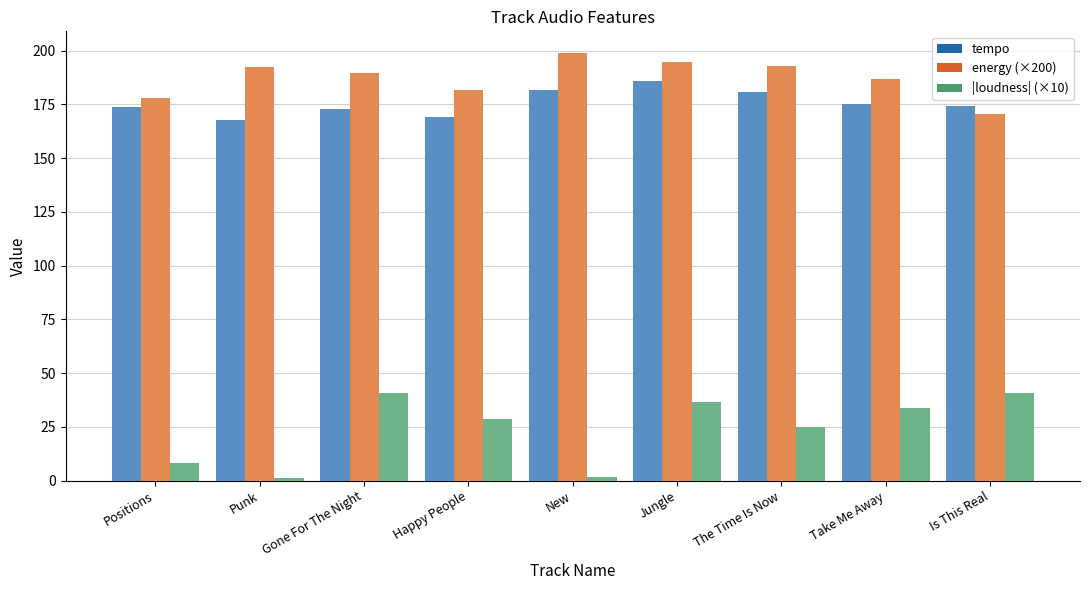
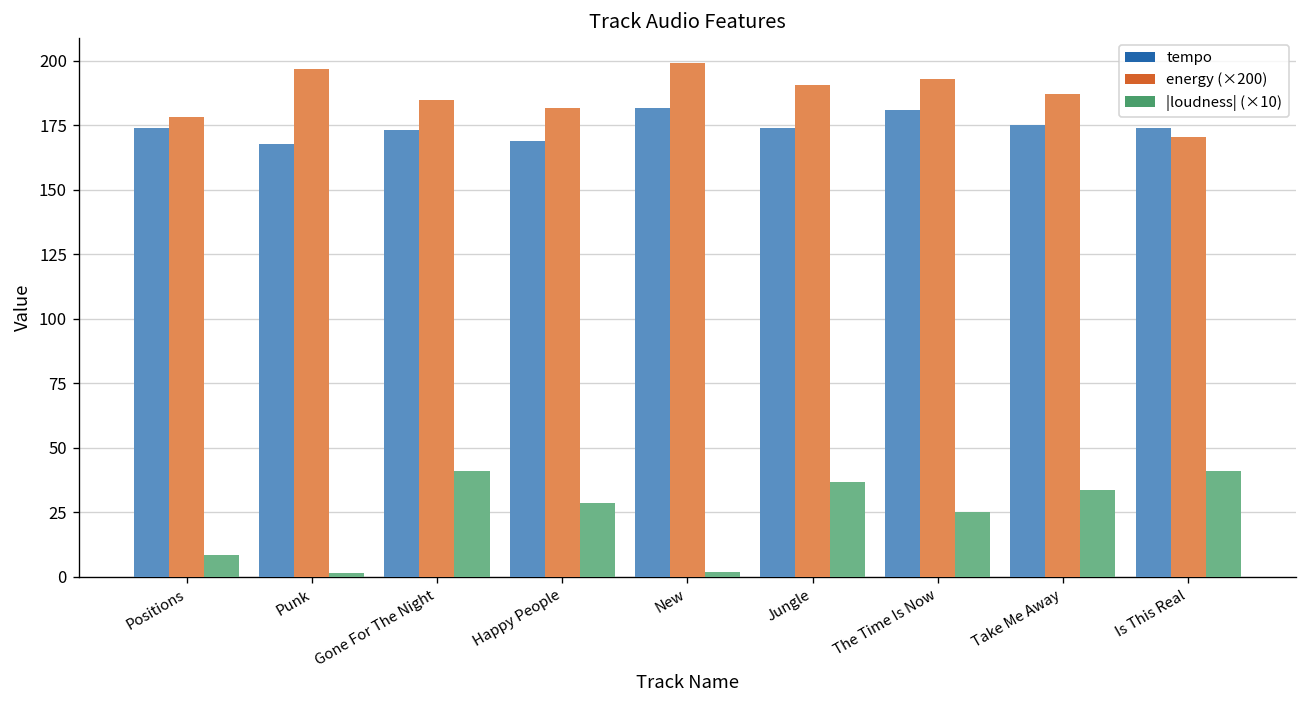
  {
    "tempo": {
      "Positions": 174,
      "Punk": 168,
      "Gone For The Night": 173,
      "Happy People": 169,
      "New": 182,
-     "Jungle": 186,
+     "Jungle": 174,
      "The Time Is Now": 181,
      "Take Me Away": 175,
      "Is This Real": 174
    },
    "energy (×200)": {
      "Positions": 178,
-     "Punk": 192,
-     "Gone For The Night": 190,
+     "Punk": 197,
+     "Gone For The Night": 185,
      "Happy People": 182,
      "New": 199,
-     "Jungle": 195,
+     "Jungle": 191,
      "The Time Is Now": 193,
      "Take Me Away": 187,
      "Is This Real": 171
    },
    "|loudness| (×10)": {
      "Positions": 8,
      "Punk": 1,
      "Gone For The Night": 41,
      "Happy People": 28,
      "New": 2,
      "Jungle": 37,
      "The Time Is Now": 25,
      "Take Me Away": 34,
      "Is This Real": 41
    }
  }
